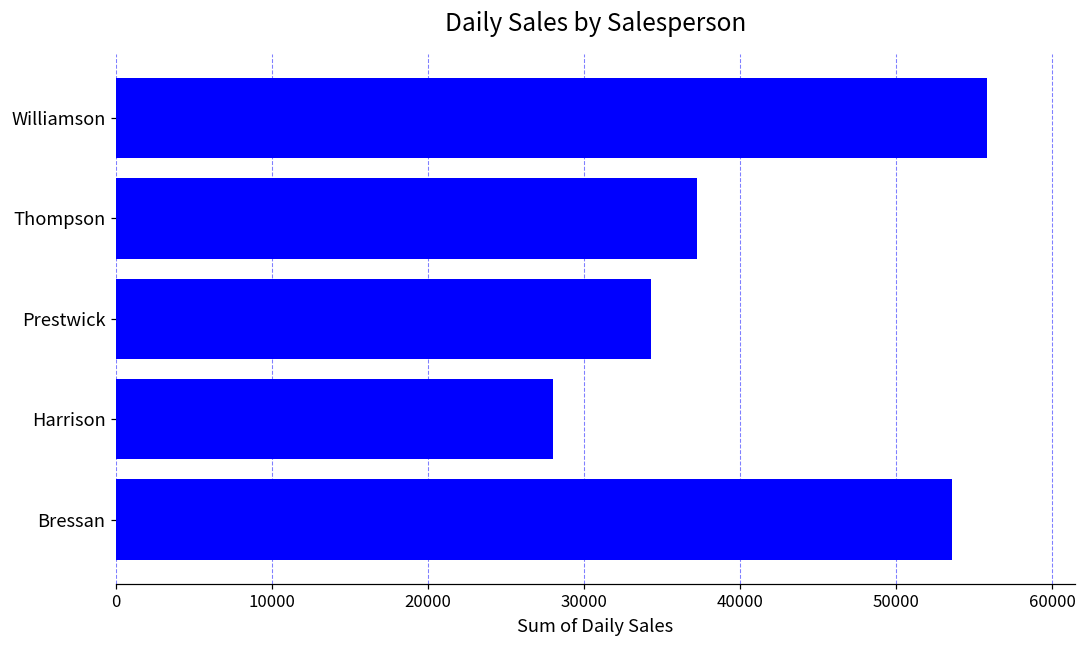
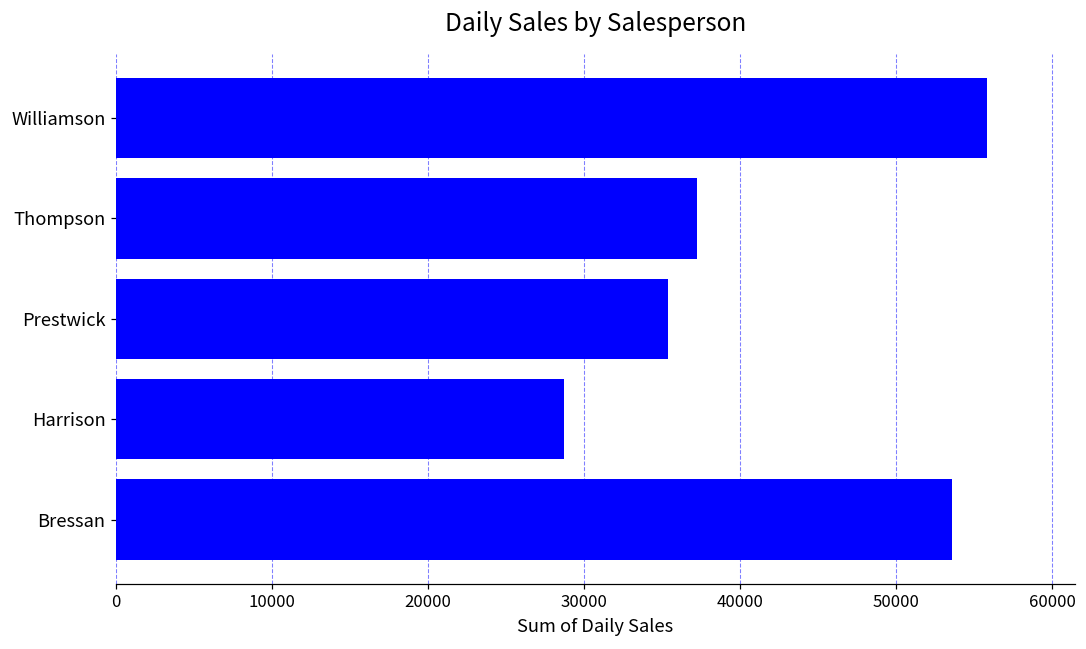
  {
    "Williamson": 55900,
    "Thompson": 37300,
-   "Prestwick": 34300,
-   "Harrison": 28000,
+   "Prestwick": 35400,
+   "Harrison": 28700,
    "Bressan": 53600
  }
